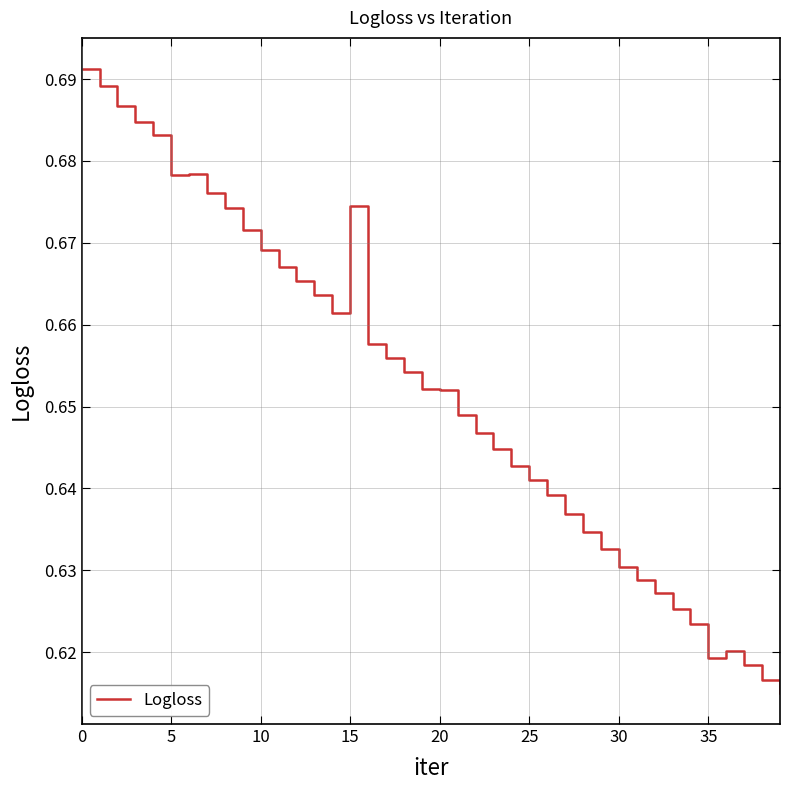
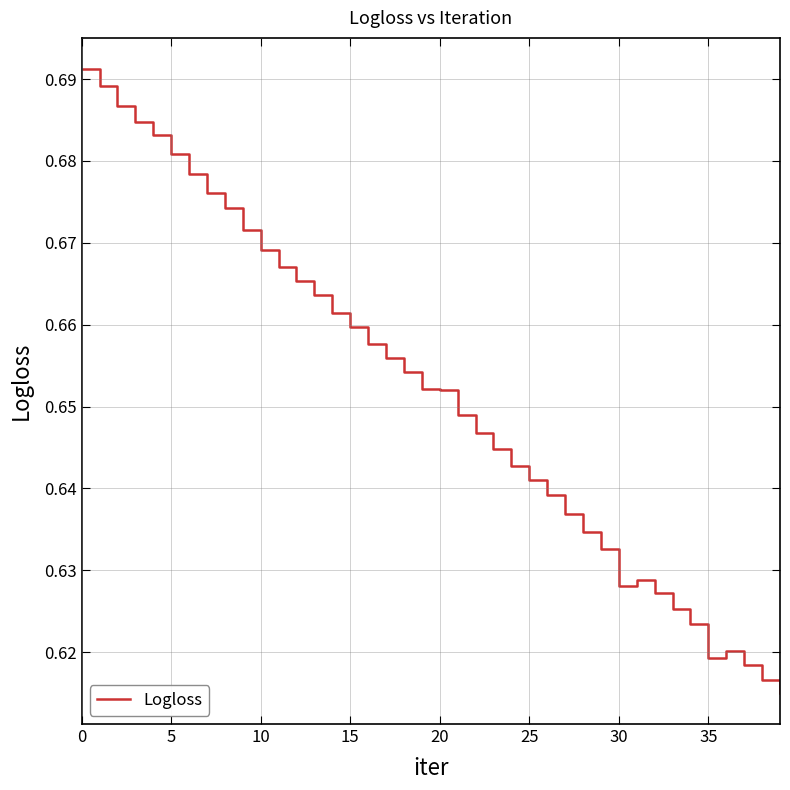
  {
    "0": 0.691,
-   "5": 0.678,
+   "5": 0.681,
    "10": 0.669,
-   "15": 0.675,
+   "15": 0.660,
    "20": 0.652,
    "25": 0.641,
-   "30": 0.630,
+   "30": 0.628,
    "35": 0.619
  }
